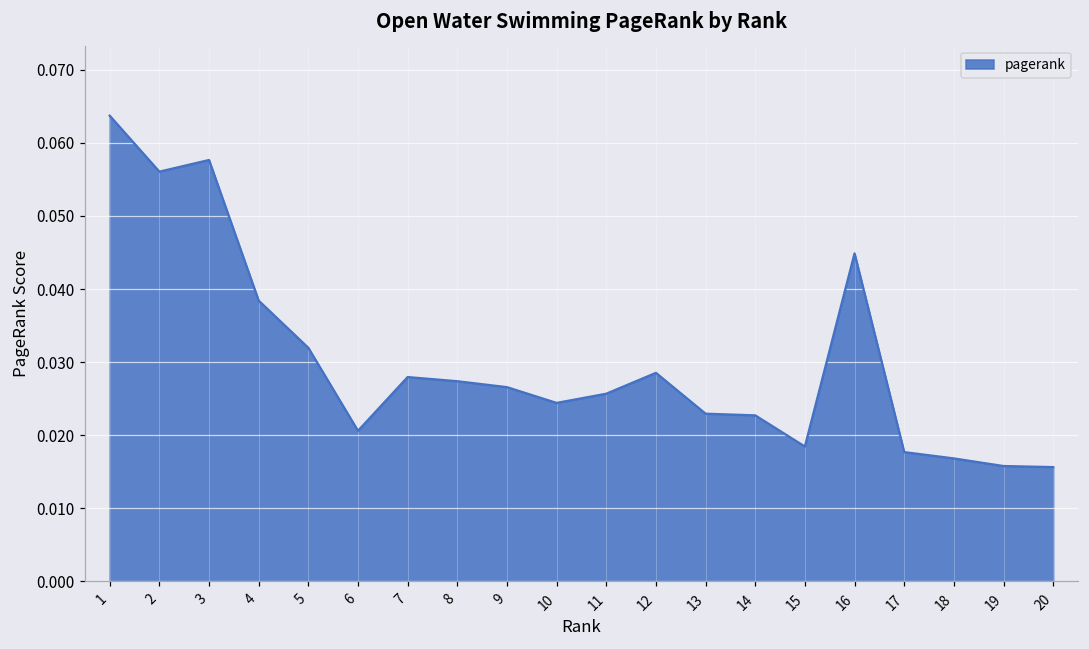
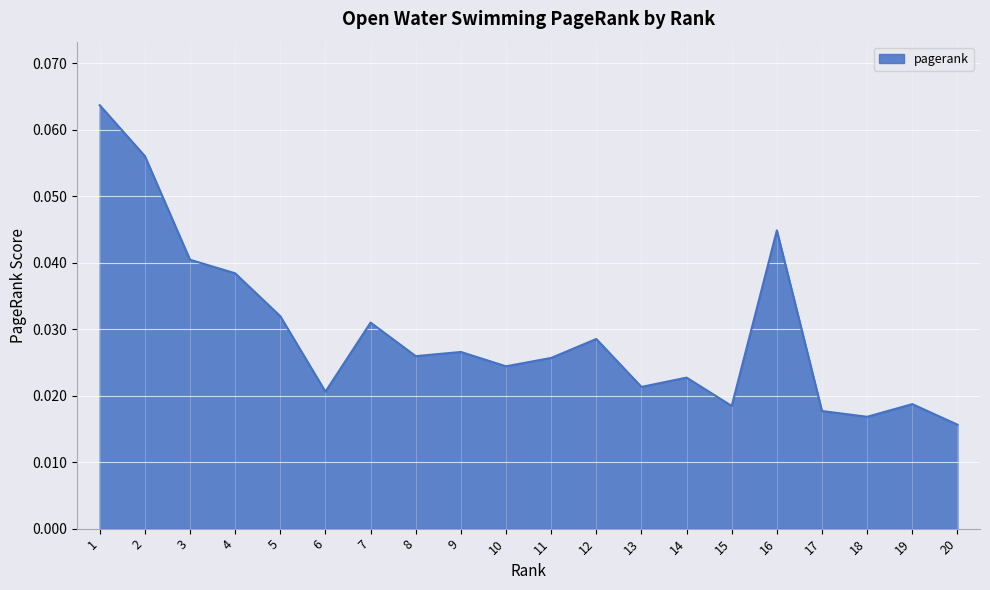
  {
    "1": 0.064,
    "2": 0.056,
-   "3": 0.058,
+   "3": 0.040,
    "4": 0.038,
    "5": 0.032,
    "6": 0.021,
-   "7": 0.028,
-   "8": 0.027,
+   "7": 0.031,
+   "8": 0.026,
    "9": 0.027,
    "10": 0.024,
    "11": 0.026,
    "12": 0.029,
-   "13": 0.023,
+   "13": 0.021,
    "14": 0.023,
    "15": 0.018,
    "16": 0.045,
    "17": 0.018,
    "18": 0.017,
-   "19": 0.016,
+   "19": 0.019,
    "20": 0.016
  }
